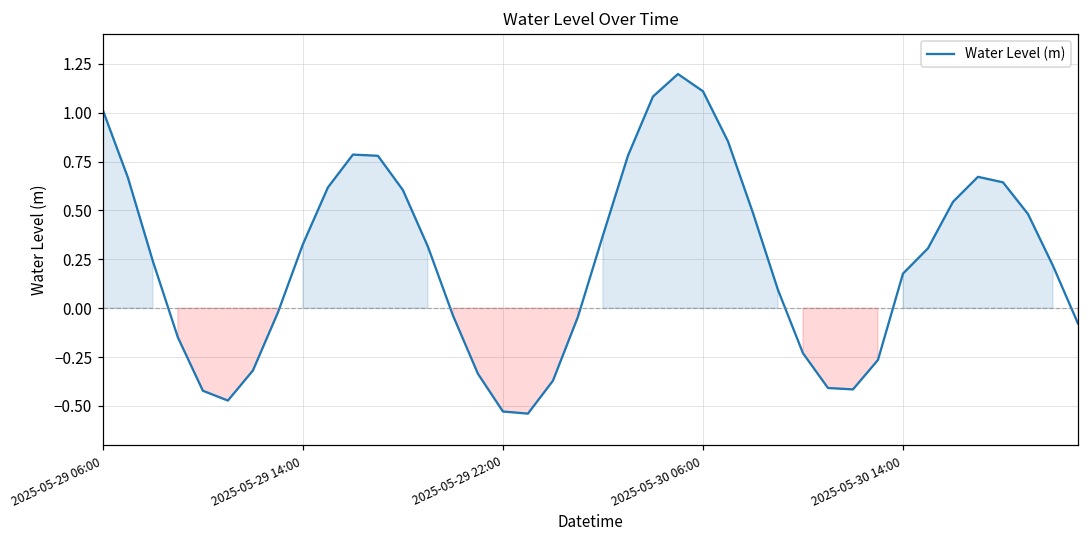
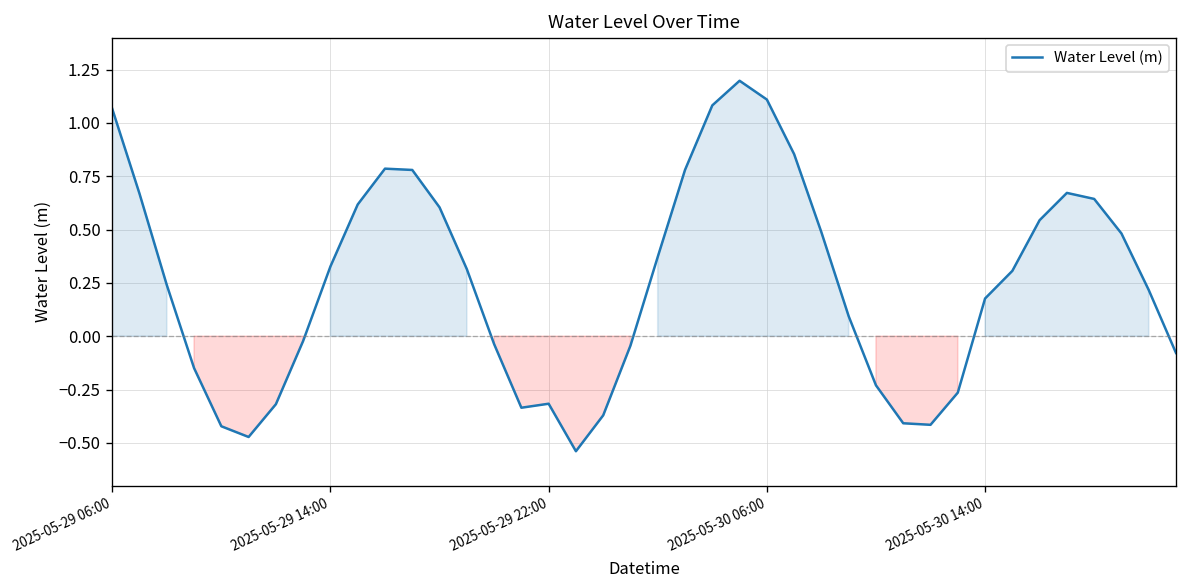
  {
-   "2025-05-29 06:00": 1.01,
+   "2025-05-29 06:00": 1.07,
    "2025-05-29 14:00": 0.33,
-   "2025-05-29 22:00": -0.53,
+   "2025-05-29 22:00": -0.32,
    "2025-05-30 06:00": 1.11,
    "2025-05-30 14:00": 0.18
  }
